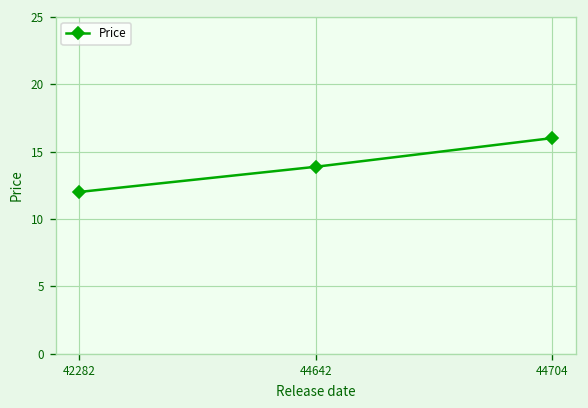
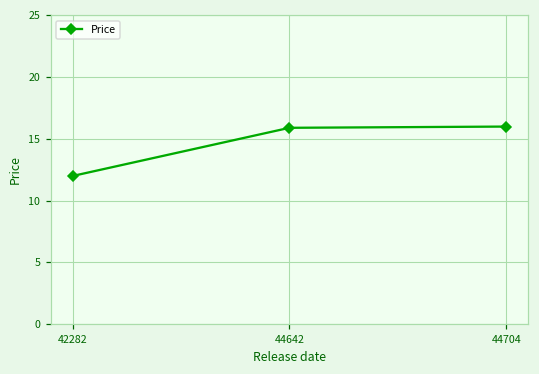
  {
    "42282": 12.0,
-   "44642": 13.9,
+   "44642": 15.9,
    "44704": 16.0
  }
